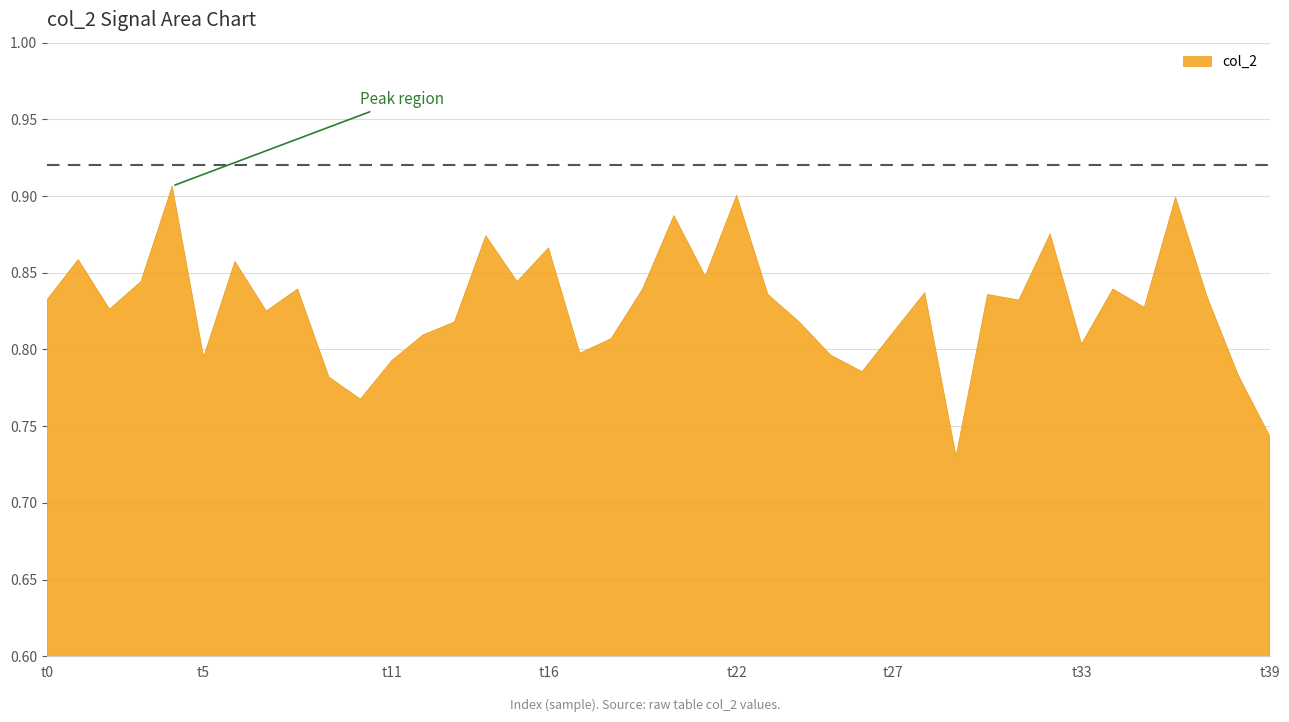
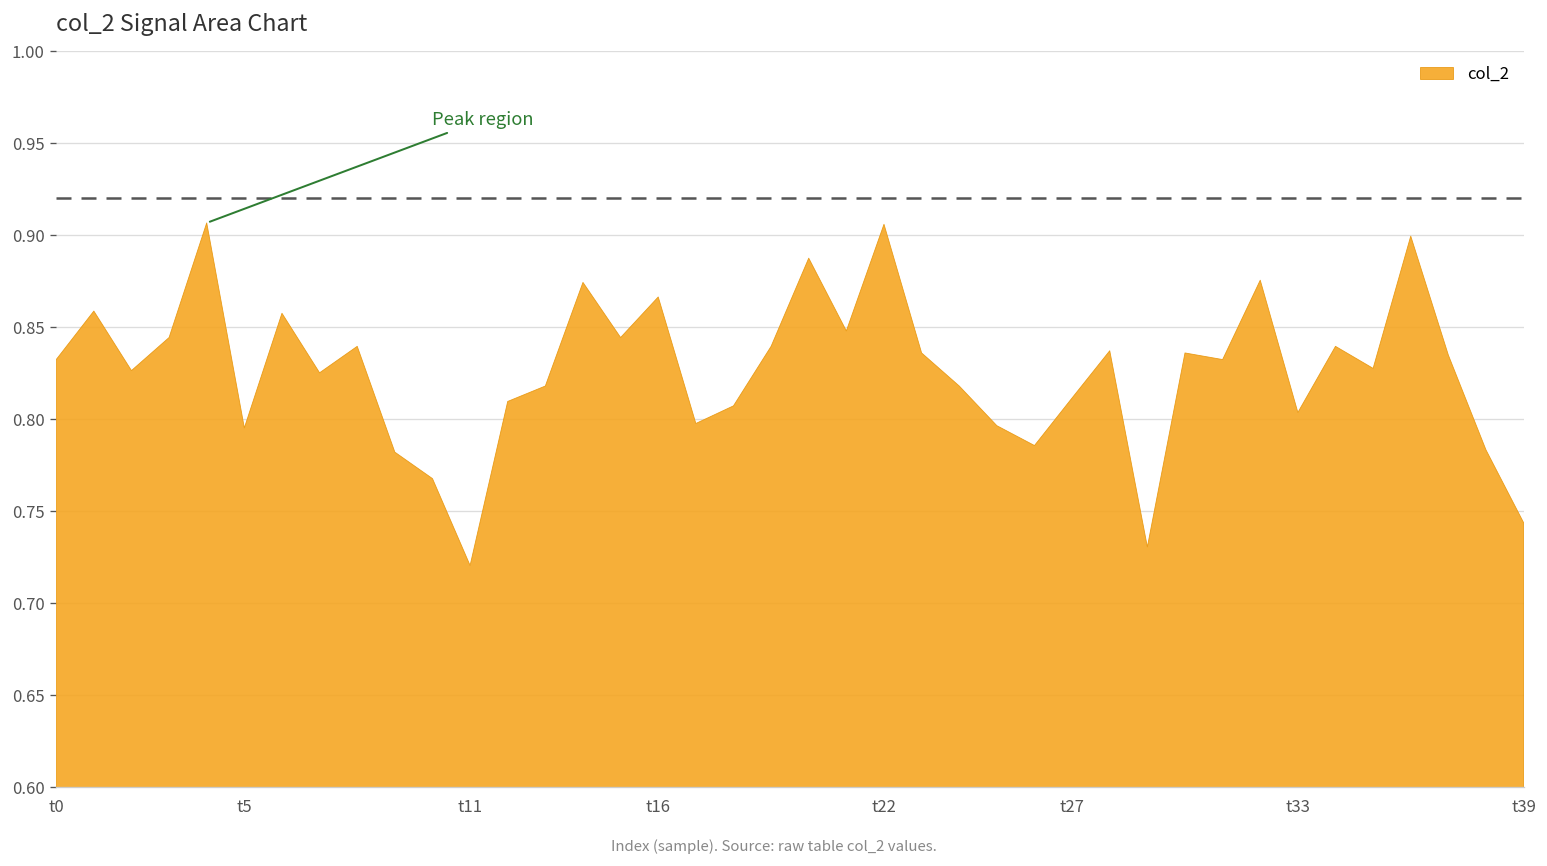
  {
    "t0": 0.832,
    "t5": 0.795,
-   "t11": 0.793,
+   "t11": 0.720,
    "t16": 0.866,
-   "t22": 0.901,
+   "t22": 0.906,
    "t27": 0.811,
    "t33": 0.804,
    "t39": 0.744
  }
